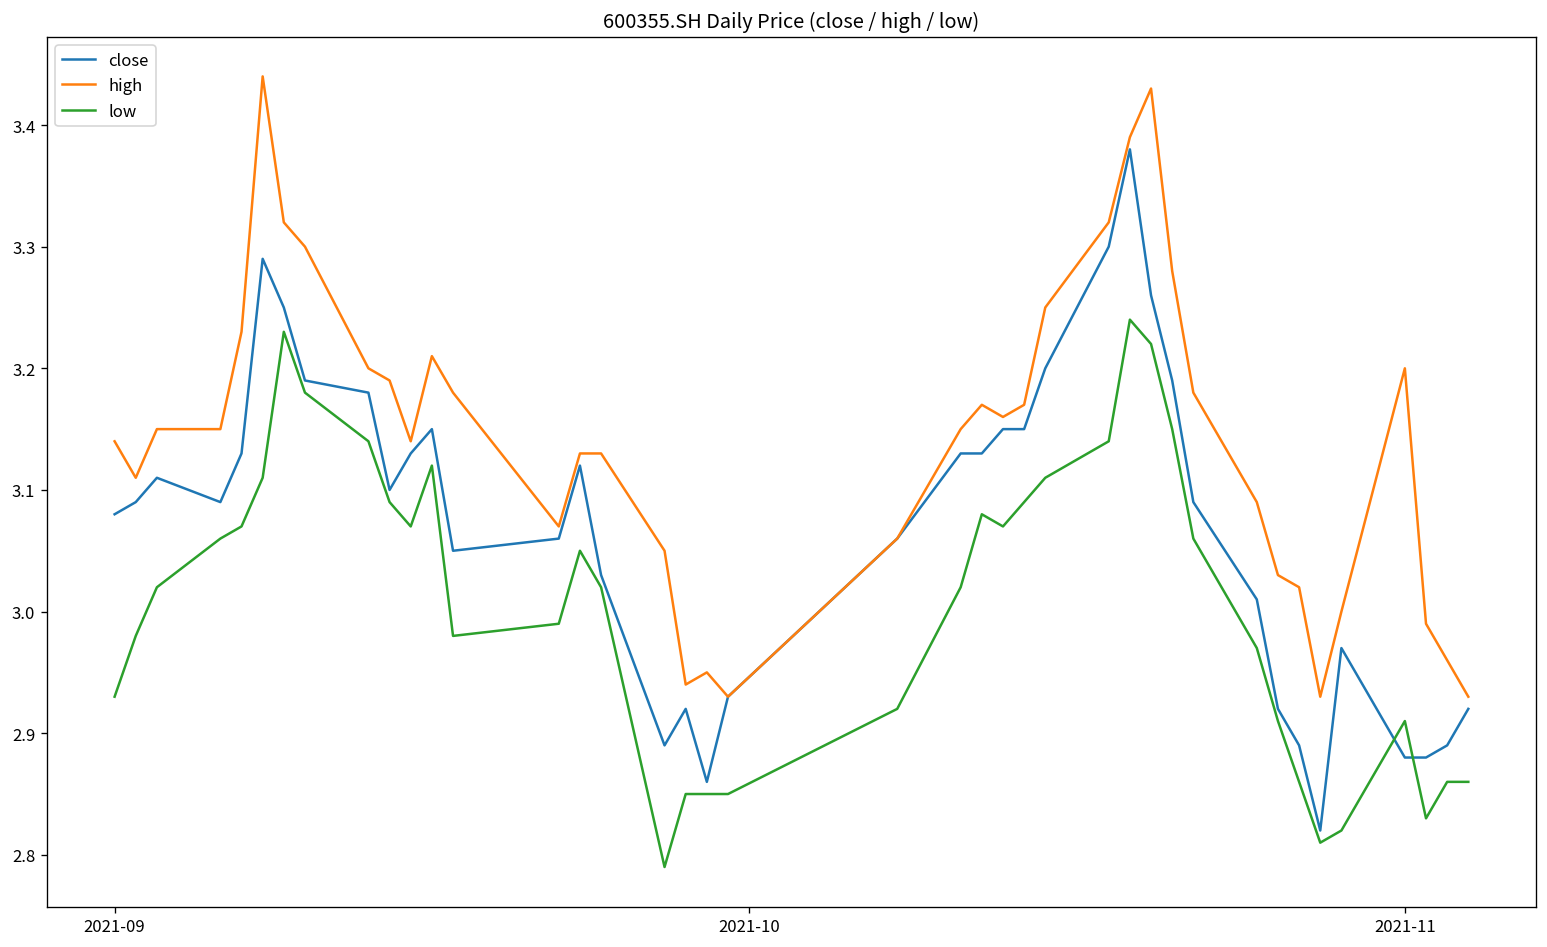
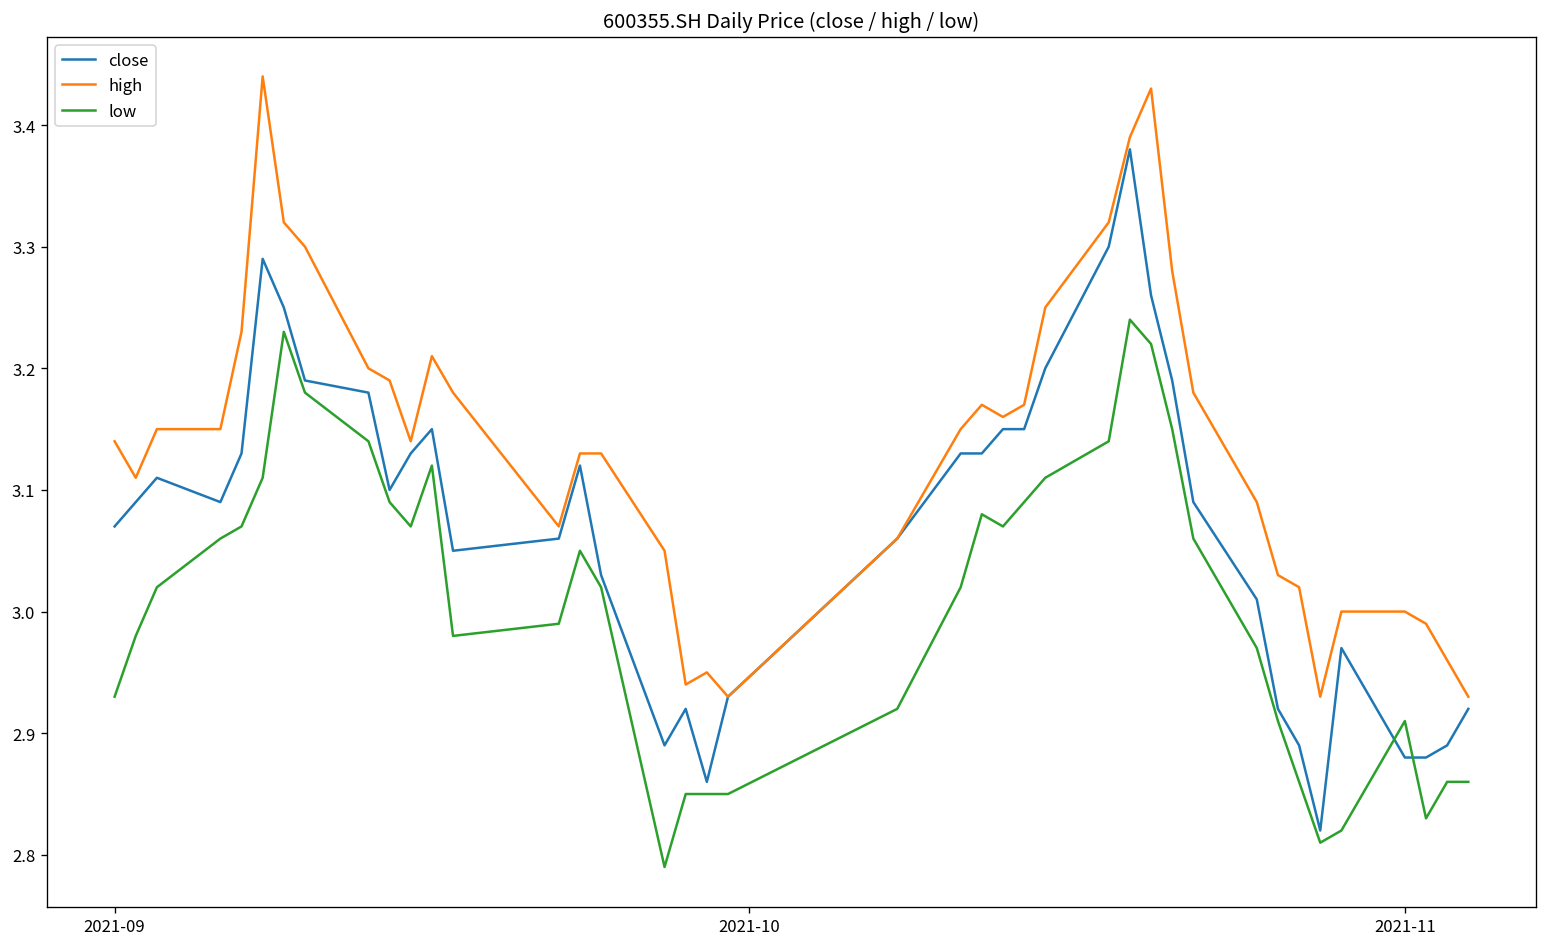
  {
    "close": {
-     "2021-09": 3.08,
+     "2021-09": 3.07,
      "2021-11": 2.88
    },
    "high": {
      "2021-09": 3.140,
-     "2021-11": 3.2
+     "2021-11": 3.0
    },
    "low": {
      "2021-09": 2.93,
      "2021-11": 2.91
    }
  }
